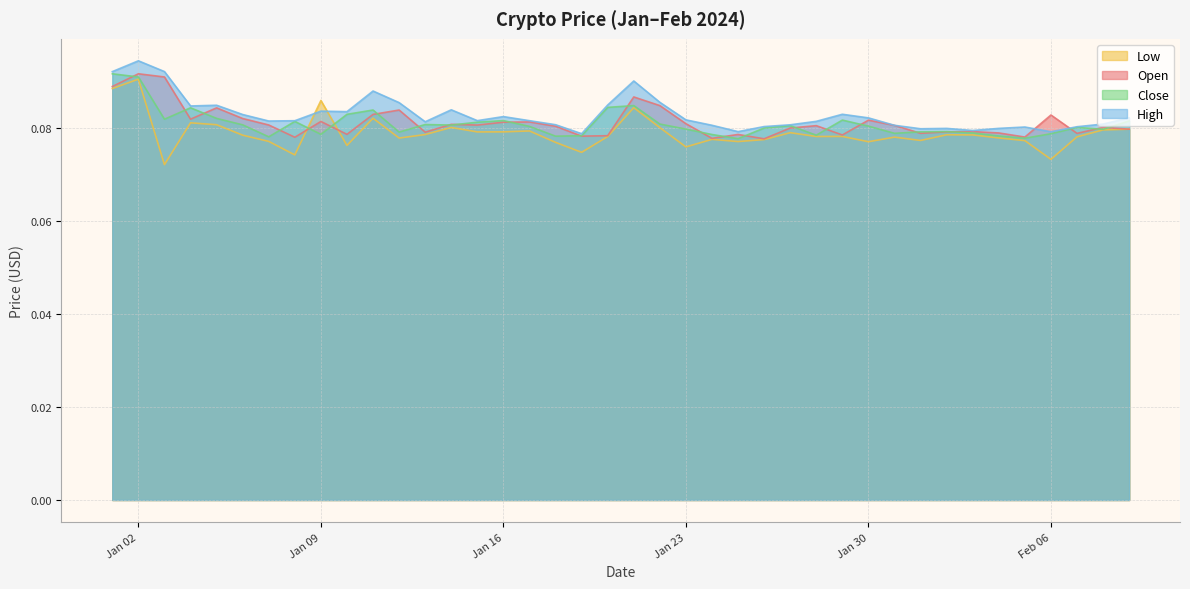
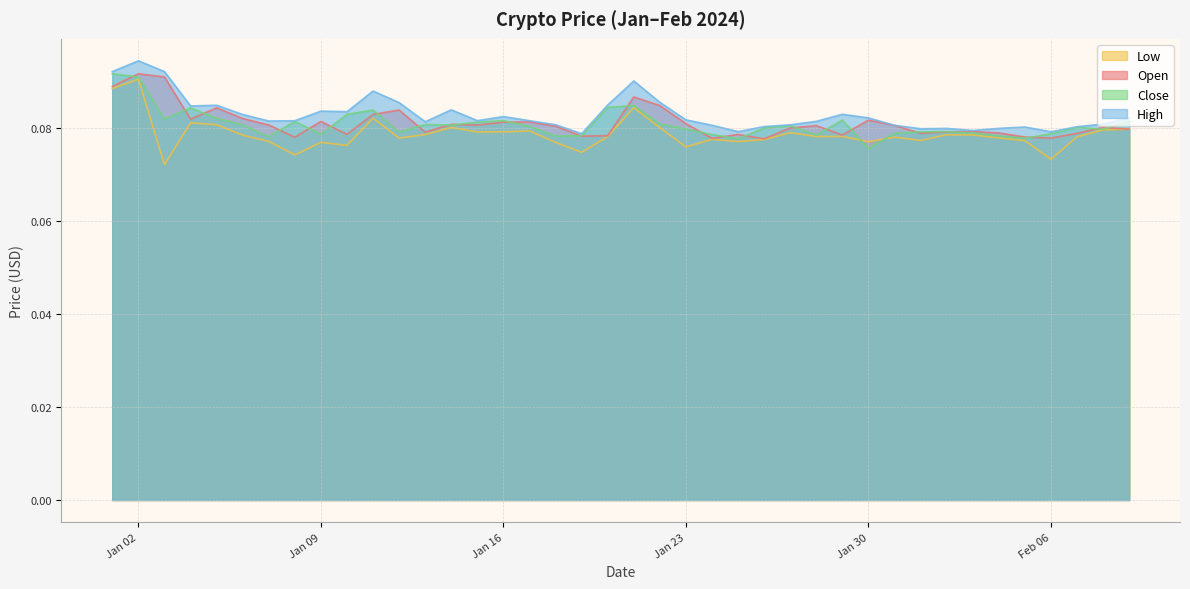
  {
    "Low": {
-     "Jan 09": 0.086,
+     "Jan 09": 0.077,
      "Jan 16": 0.079,
      "Jan 23": 0.076,
      "Jan 30": 0.077,
      "Feb 06": 0.073
    },
    "Open": {
      "Jan 02": 0.092,
      "Jan 09": 0.081,
      "Jan 23": 0.081,
-     "Feb 06": 0.083
+     "Feb 06": 0.078
    },
    "Close": {
      "Jan 09": 0.079,
      "Jan 23": 0.080,
-     "Jan 30": 0.080
+     "Jan 30": 0.076
    },
    "High": {
      "Jan 02": 0.094,
      "Jan 09": 0.084,
      "Jan 16": 0.082,
      "Jan 23": 0.082
    }
  }
